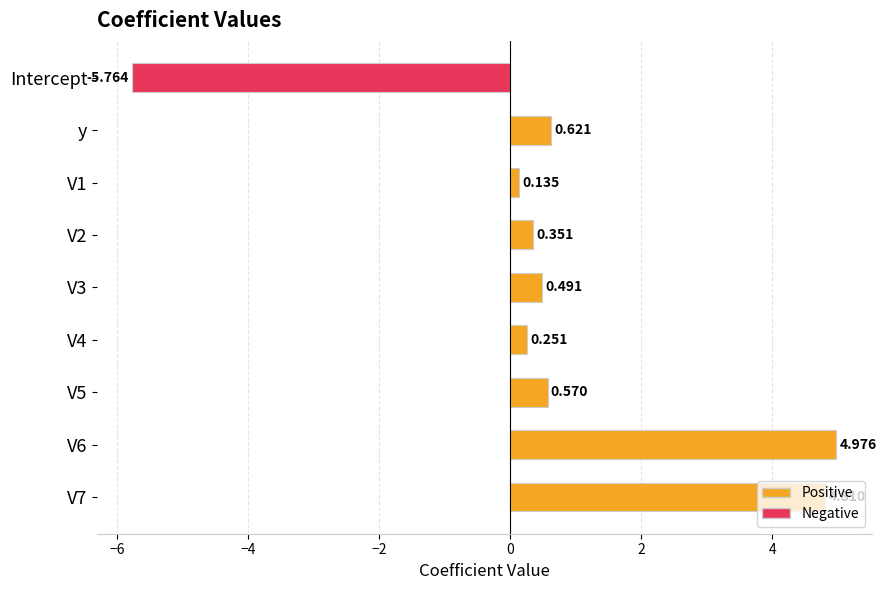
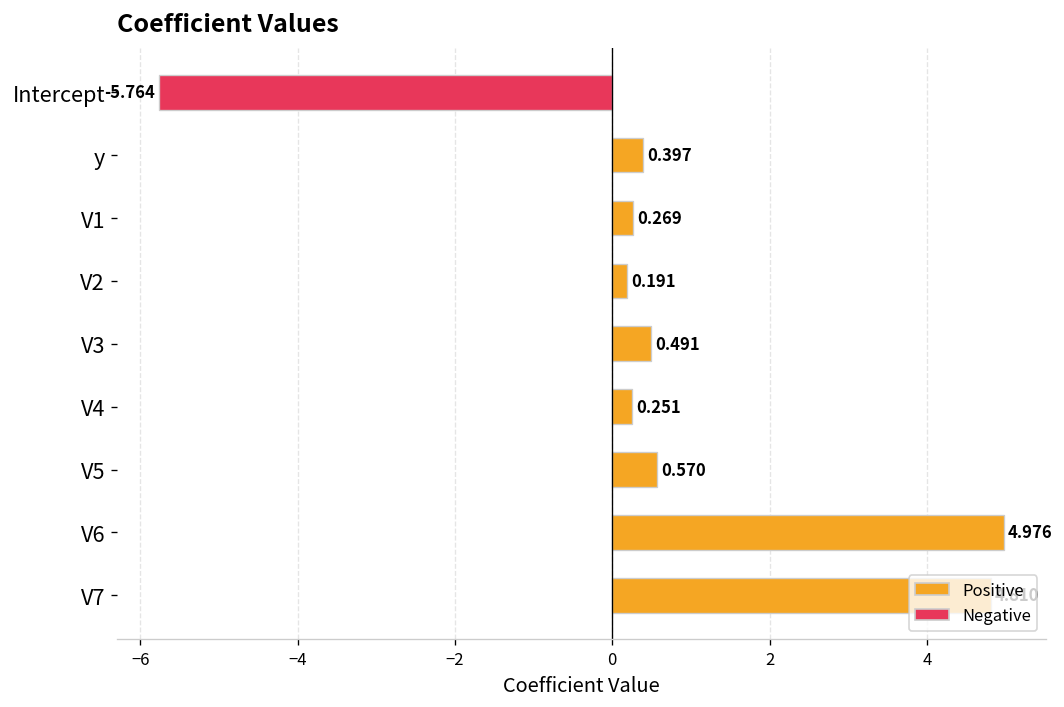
  {
    "Intercept": -5.764,
-   "y": 0.621,
-   "V1": 0.135,
-   "V2": 0.351,
+   "y": 0.397,
+   "V1": 0.269,
+   "V2": 0.191,
    "V3": 0.491,
    "V4": 0.251,
    "V5": 0.570,
    "V6": 4.976
  }
